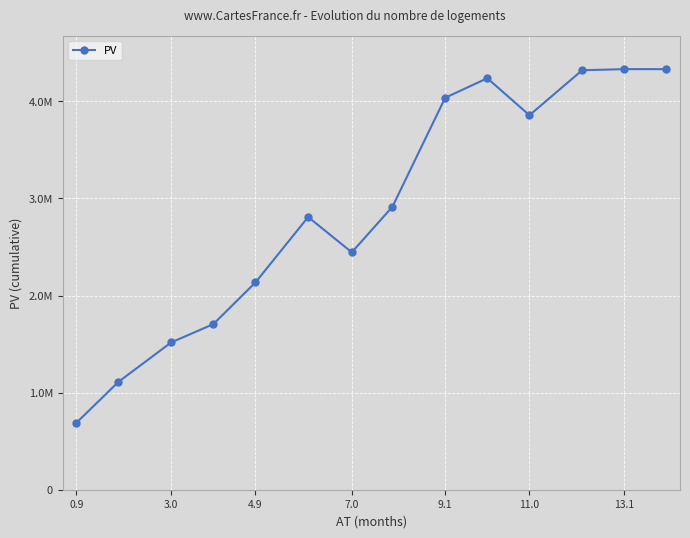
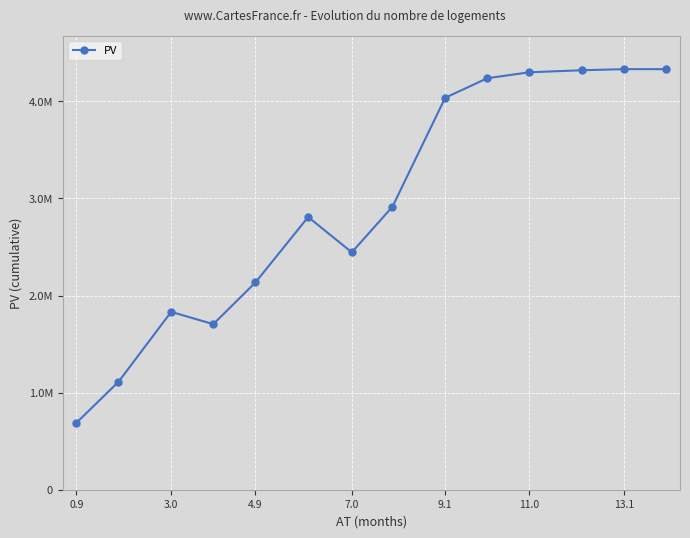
  {
    "0.9": 700000,
-   "3.0": 1500000,
+   "3.0": 1800000,
    "4.9": 2100000,
    "7.0": 2400000,
    "9.1": 4000000,
-   "11.0": 3900000,
+   "11.0": 4300000,
    "13.1": 4300000
  }
